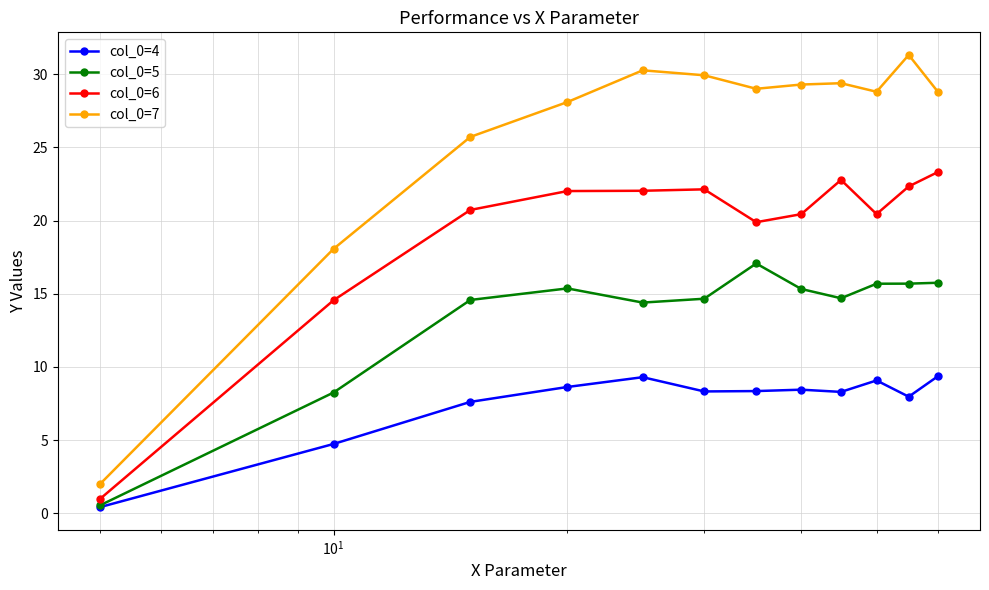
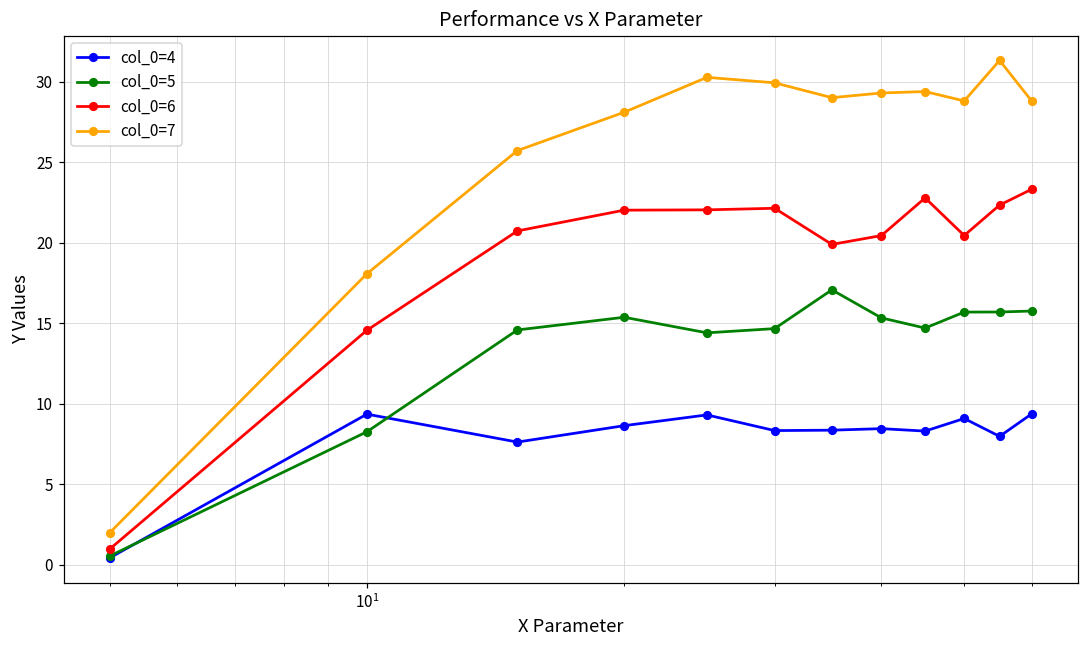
  {
    "col_0=4": {
-     "10^1": 4.7
+     "10^1": 9.3
    },
    "col_0=5": {
      "10^1": 8.2
    },
    "col_0=6": {
      "10^1": 14.6
    },
    "col_0=7": {
      "10^1": 18.1
    }
  }
